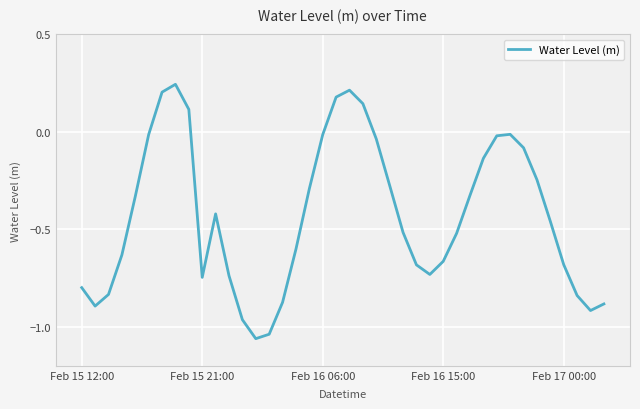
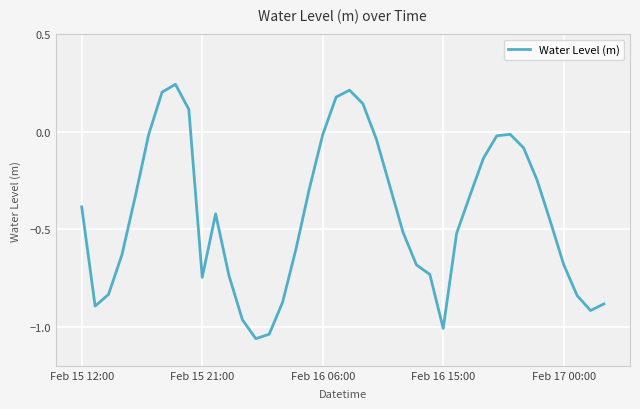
  {
-   "Feb 15 12:00": -0.80,
+   "Feb 15 12:00": -0.38,
    "Feb 15 21:00": -0.75,
    "Feb 16 06:00": -0.01,
-   "Feb 16 15:00": -0.66,
+   "Feb 16 15:00": -1.01,
    "Feb 17 00:00": -0.68
  }
